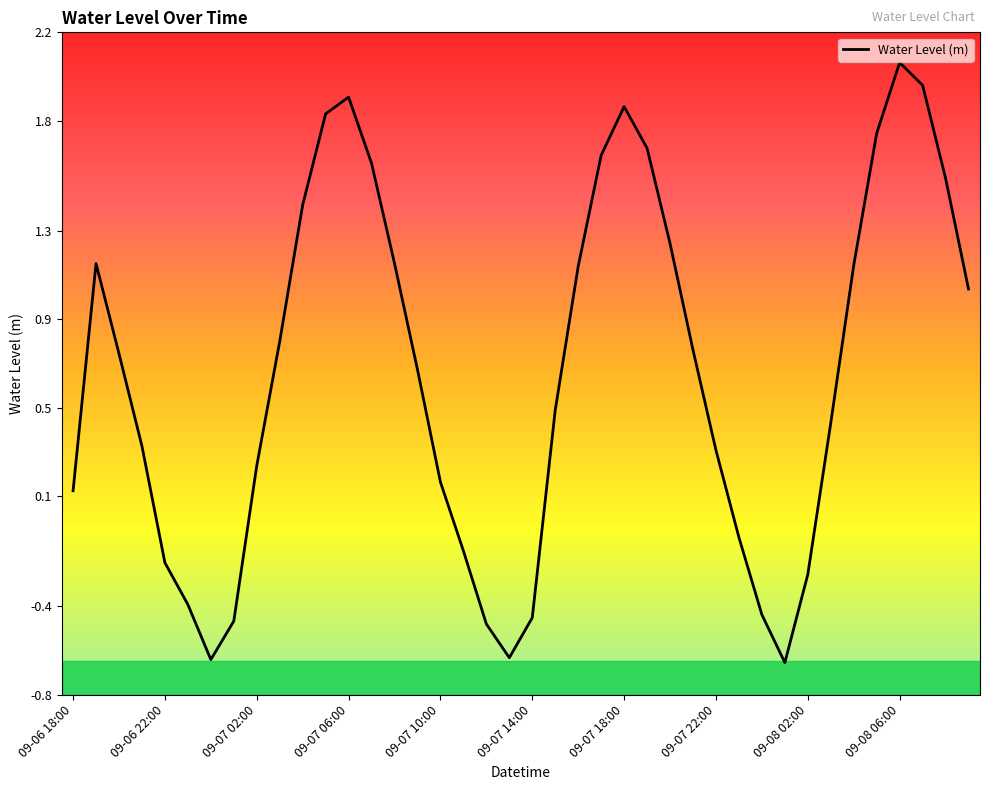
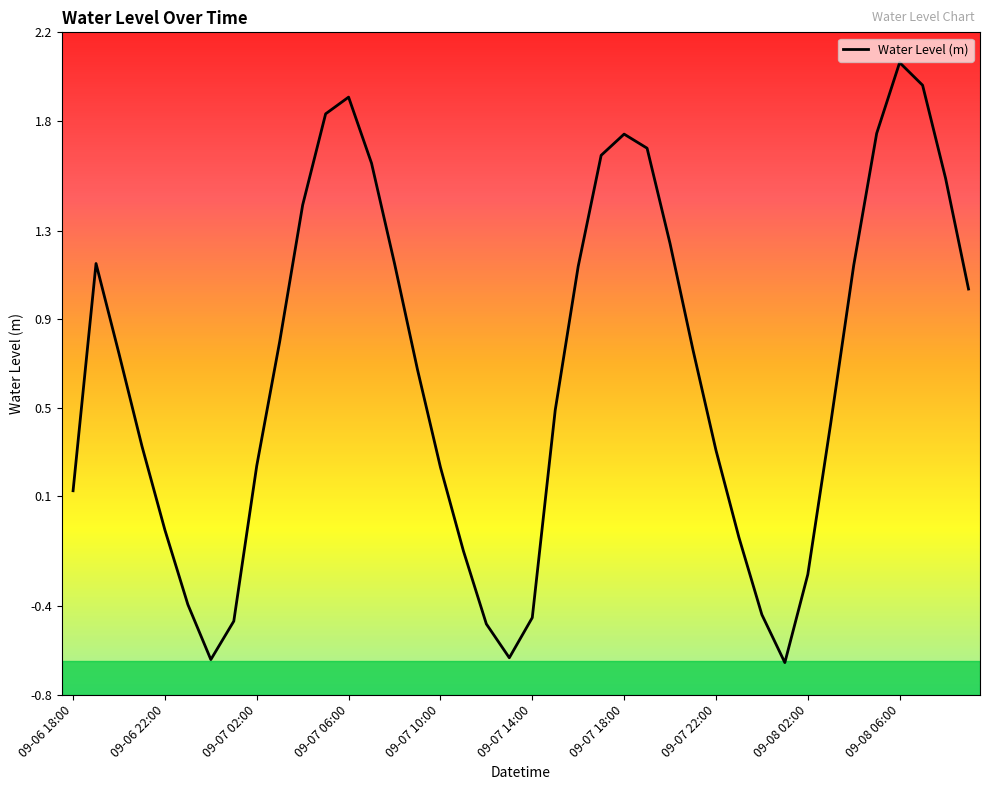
  {
    "09-06 18:00": 0.12,
-   "09-06 22:00": -0.20,
+   "09-06 22:00": -0.05,
    "09-07 02:00": 0.24,
    "09-07 06:00": 1.91,
-   "09-07 10:00": 0.16,
+   "09-07 10:00": 0.23,
    "09-07 14:00": -0.45,
-   "09-07 18:00": 1.86,
+   "09-07 18:00": 1.74,
    "09-07 22:00": 0.31,
    "09-08 02:00": -0.26,
    "09-08 06:00": 2.06
  }
